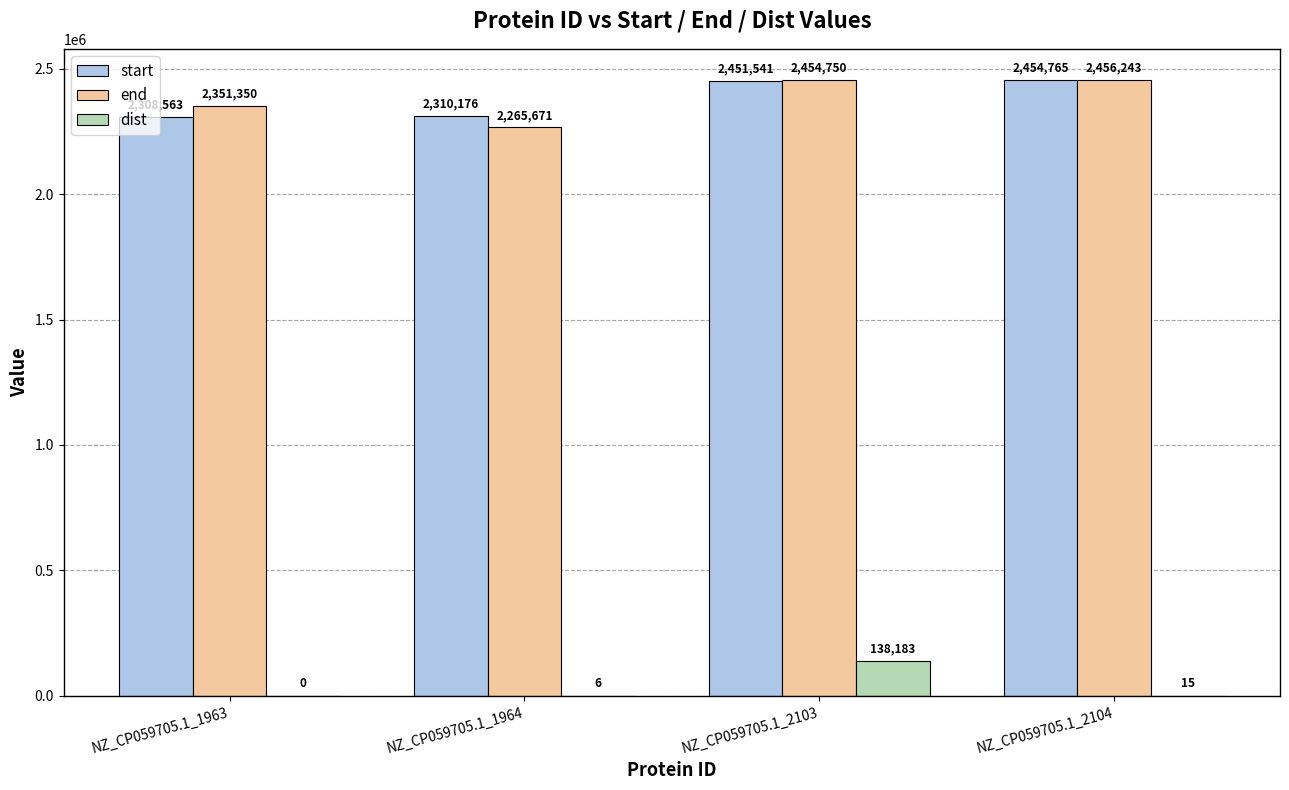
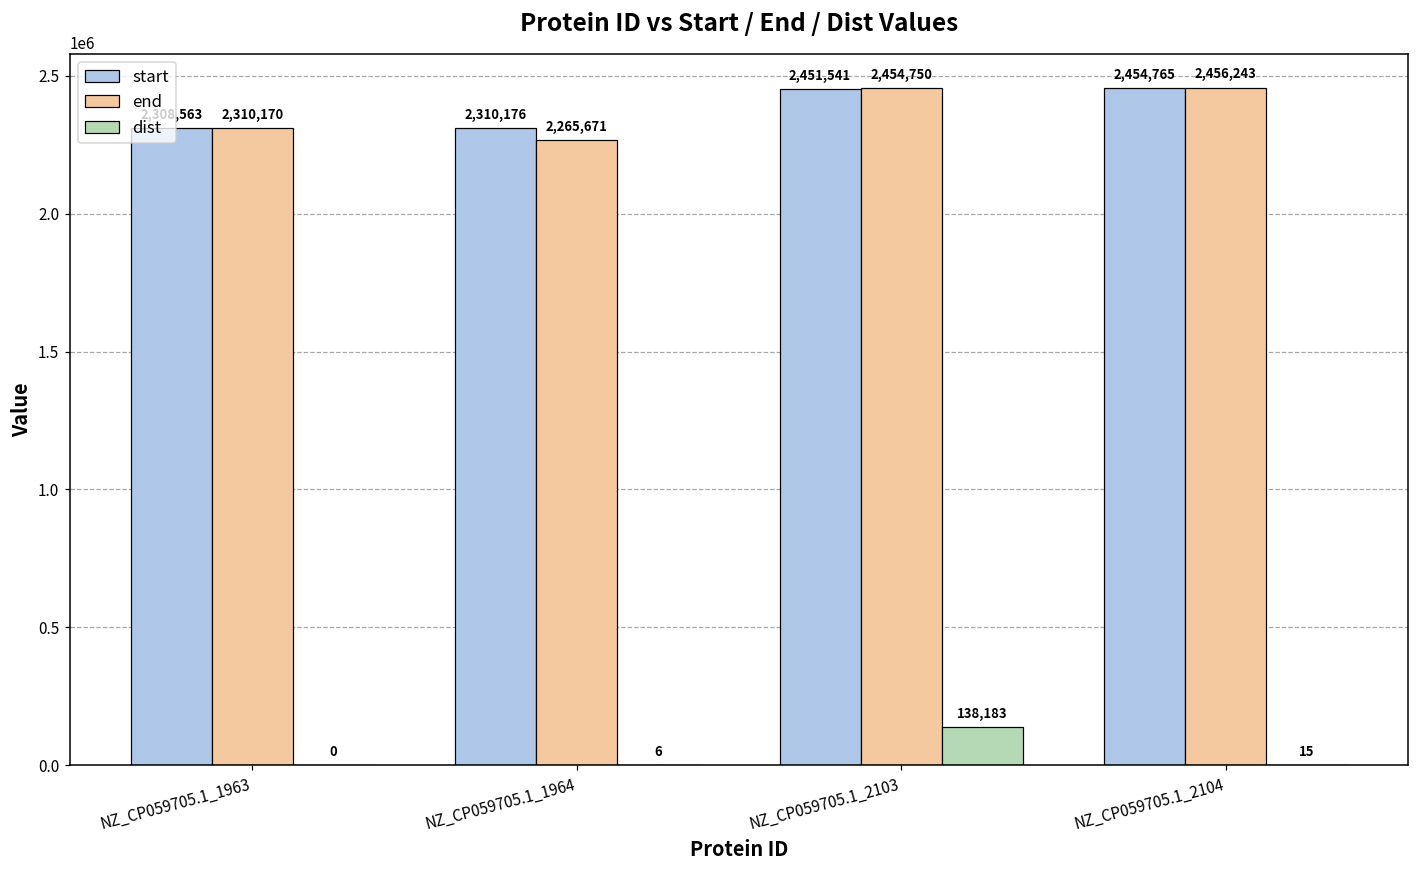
  {
    "end": {
-     "NZ_CP059705.1_1963": "2,351,350",
+     "NZ_CP059705.1_1963": "2,310,170",
      "NZ_CP059705.1_1964": "2,265,671",
      "NZ_CP059705.1_2103": "2,454,750",
      "NZ_CP059705.1_2104": "2,456,243"
    }
  }
